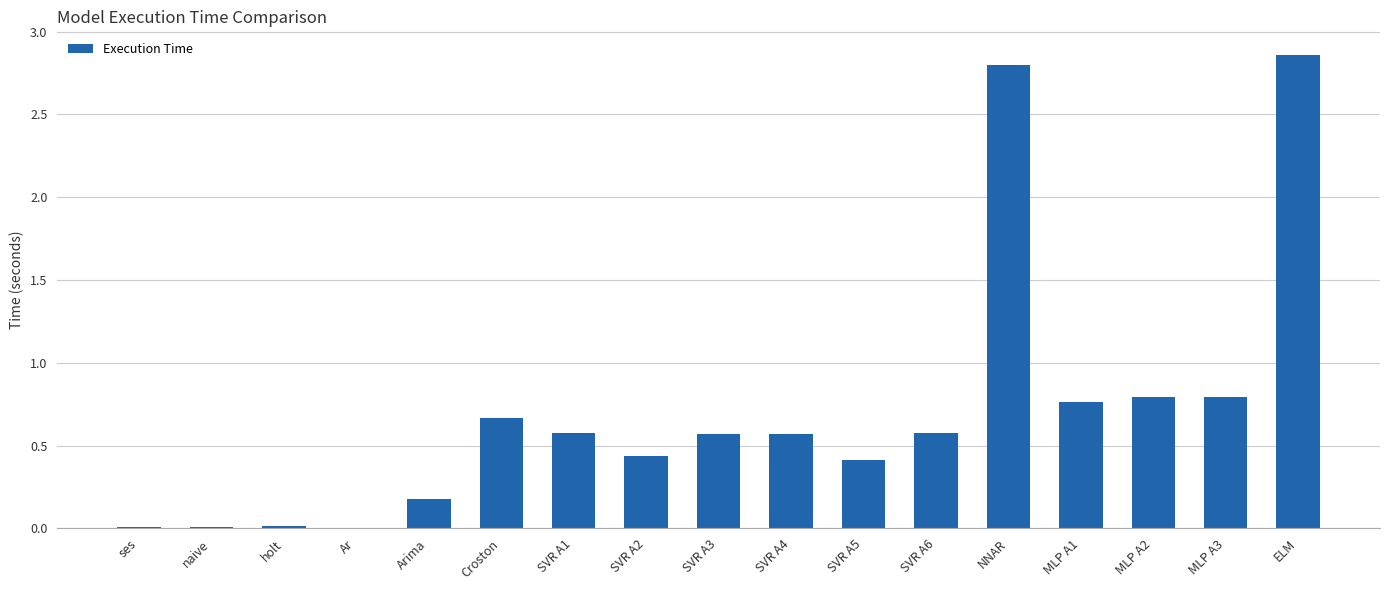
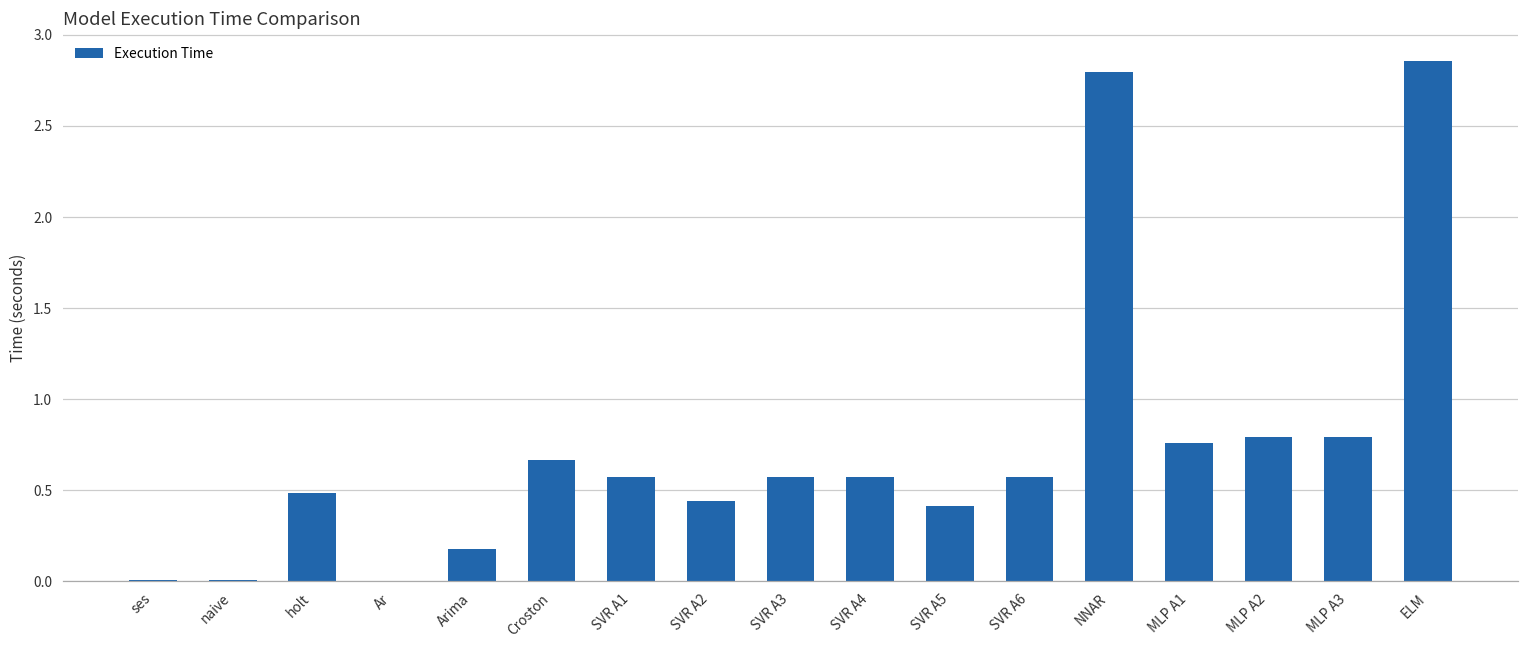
  {
-   "holt": 0.01,
+   "holt": 0.48,
    "Arima": 0.18,
    "Croston": 0.67,
    "SVR A1": 0.57,
    "SVR A2": 0.44,
    "SVR A3": 0.57,
    "SVR A4": 0.57,
    "SVR A5": 0.41,
    "SVR A6": 0.57,
    "NNAR": 2.80,
    "MLP A1": 0.76,
    "MLP A2": 0.79,
    "MLP A3": 0.79,
    "ELM": 2.86
  }
